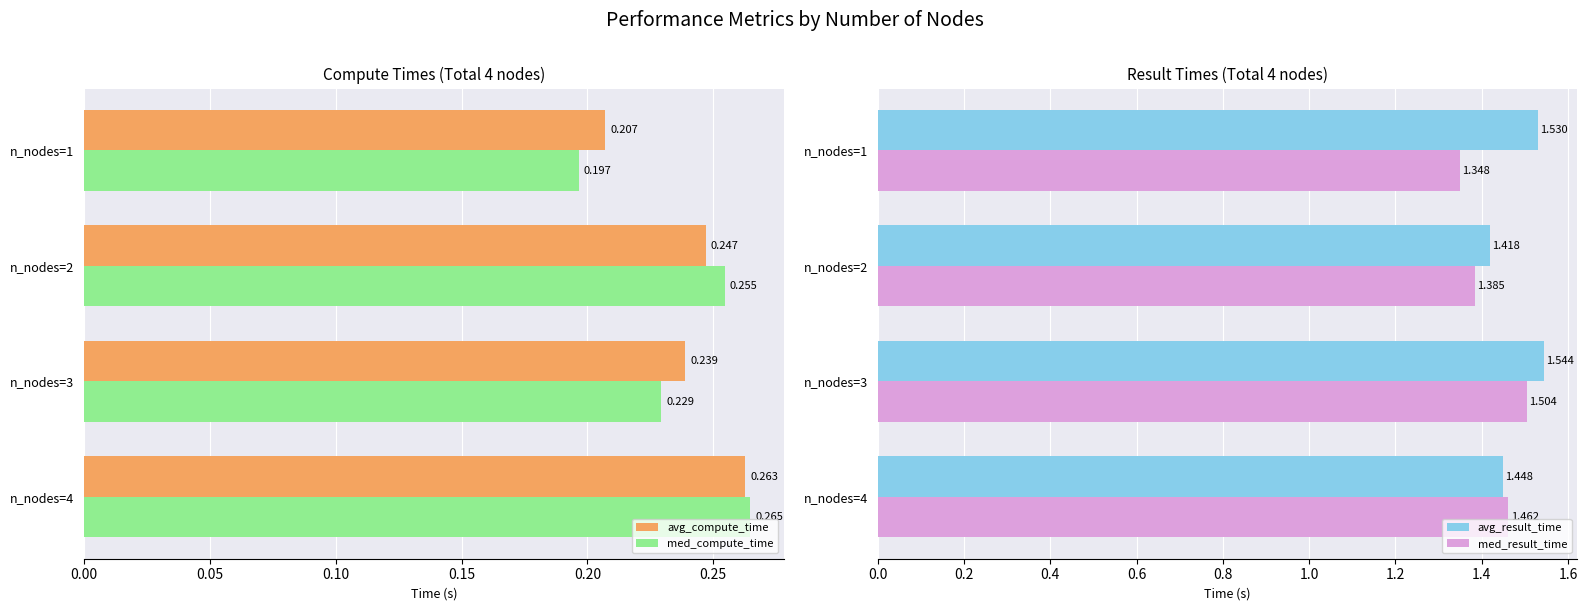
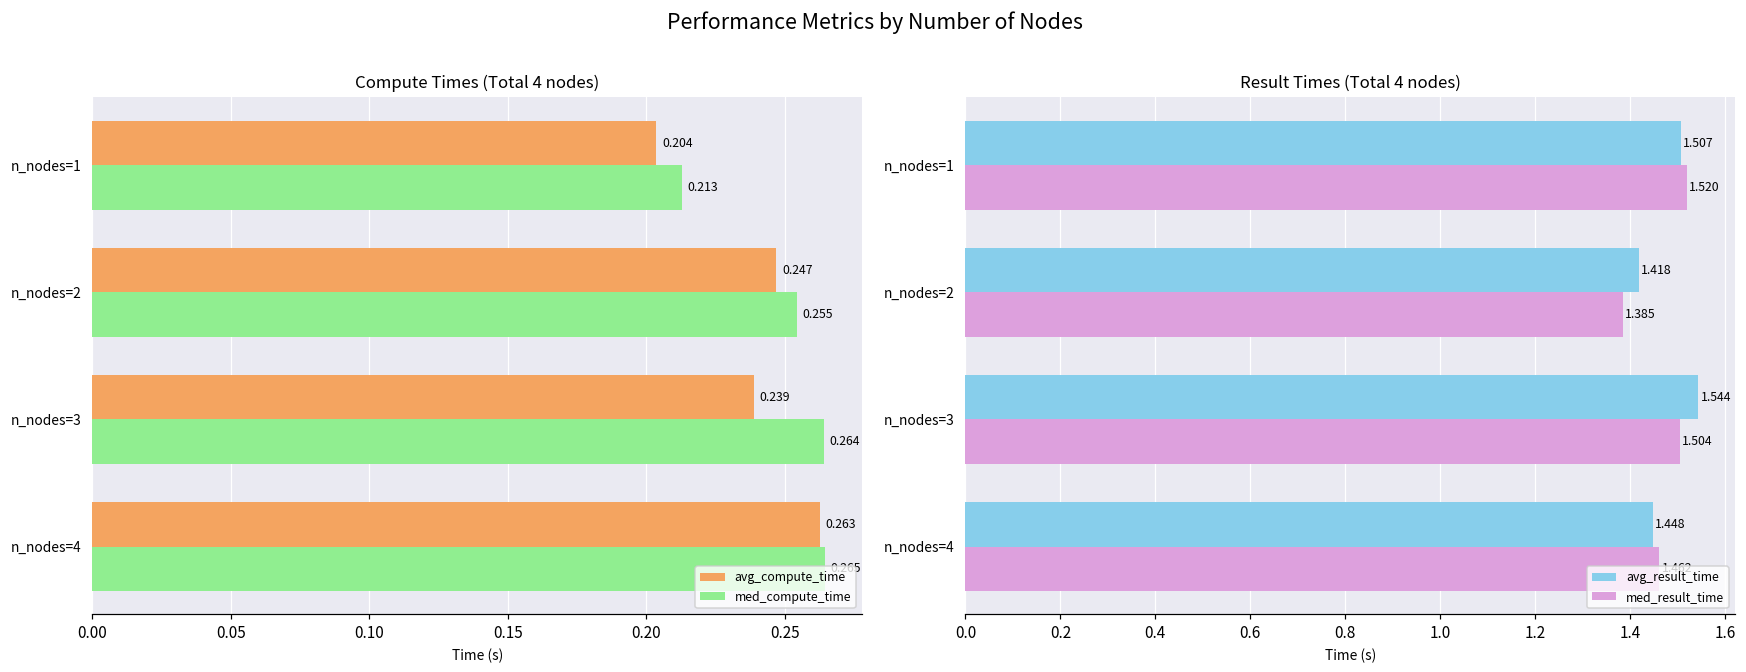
  {
    "Compute Times (Total 4 nodes)": {
      "avg_compute_time": {
-       "n_nodes=1": 0.207,
+       "n_nodes=1": 0.204,
        "n_nodes=2": 0.247,
        "n_nodes=3": 0.239,
        "n_nodes=4": 0.263
      },
      "med_compute_time": {
-       "n_nodes=1": 0.197,
+       "n_nodes=1": 0.213,
        "n_nodes=2": 0.255,
-       "n_nodes=3": 0.229
+       "n_nodes=3": 0.264
      }
    },
    "Result Times (Total 4 nodes)": {
      "avg_result_time": {
-       "n_nodes=1": 1.530,
+       "n_nodes=1": 1.507,
        "n_nodes=2": 1.418,
        "n_nodes=3": 1.544,
        "n_nodes=4": 1.448
      },
      "med_result_time": {
-       "n_nodes=1": 1.348,
+       "n_nodes=1": 1.520,
        "n_nodes=2": 1.385,
        "n_nodes=3": 1.504
      }
    }
  }
